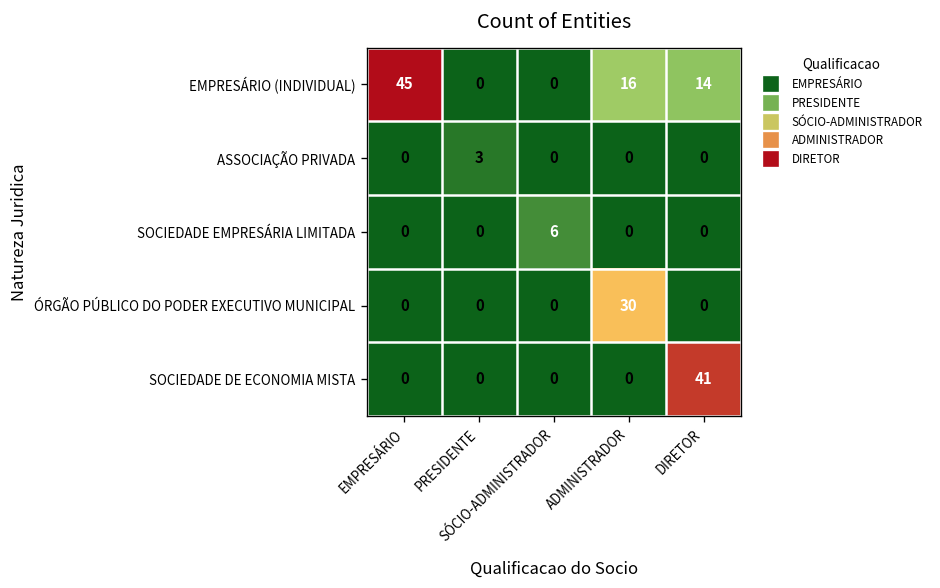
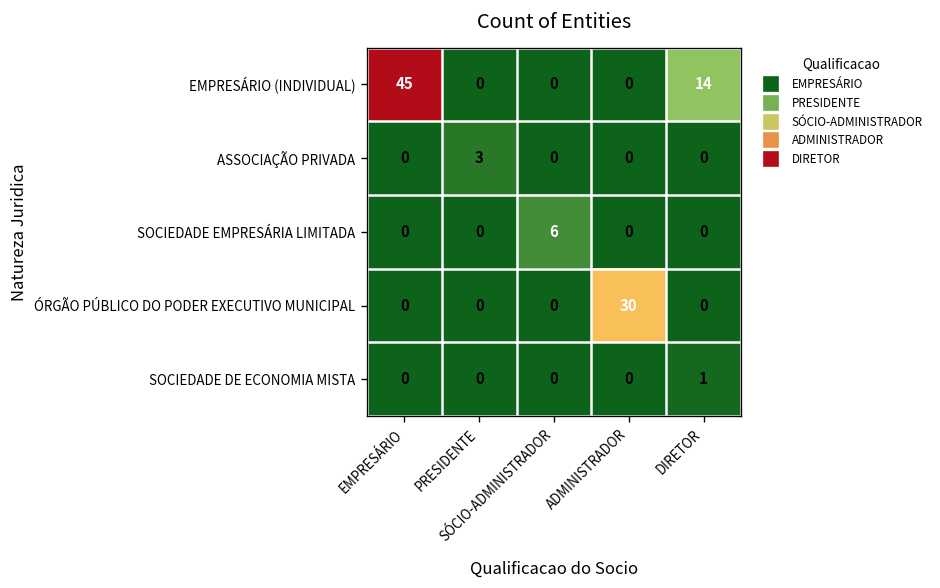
  {
    "EMPRESÁRIO (INDIVIDUAL)": {
      "EMPRESÁRIO": 45,
      "PRESIDENTE": 0,
      "SÓCIO-ADMINISTRADOR": 0,
-     "ADMINISTRADOR": 16,
+     "ADMINISTRADOR": 0,
      "DIRETOR": 14
    },
    "ASSOCIAÇÃO PRIVADA": {
      "EMPRESÁRIO": 0,
      "PRESIDENTE": 3,
      "SÓCIO-ADMINISTRADOR": 0,
      "ADMINISTRADOR": 0,
      "DIRETOR": 0
    },
    "SOCIEDADE EMPRESÁRIA LIMITADA": {
      "EMPRESÁRIO": 0,
      "PRESIDENTE": 0,
      "SÓCIO-ADMINISTRADOR": 6,
      "ADMINISTRADOR": 0,
      "DIRETOR": 0
    },
    "ÓRGÃO PÚBLICO DO PODER EXECUTIVO MUNICIPAL": {
      "EMPRESÁRIO": 0,
      "PRESIDENTE": 0,
      "SÓCIO-ADMINISTRADOR": 0,
      "ADMINISTRADOR": 30,
      "DIRETOR": 0
    },
    "SOCIEDADE DE ECONOMIA MISTA": {
      "EMPRESÁRIO": 0,
      "PRESIDENTE": 0,
      "SÓCIO-ADMINISTRADOR": 0,
      "ADMINISTRADOR": 0,
-     "DIRETOR": 41
+     "DIRETOR": 1
    }
  }
